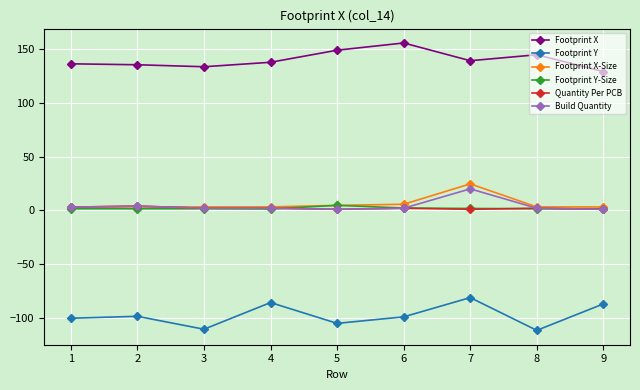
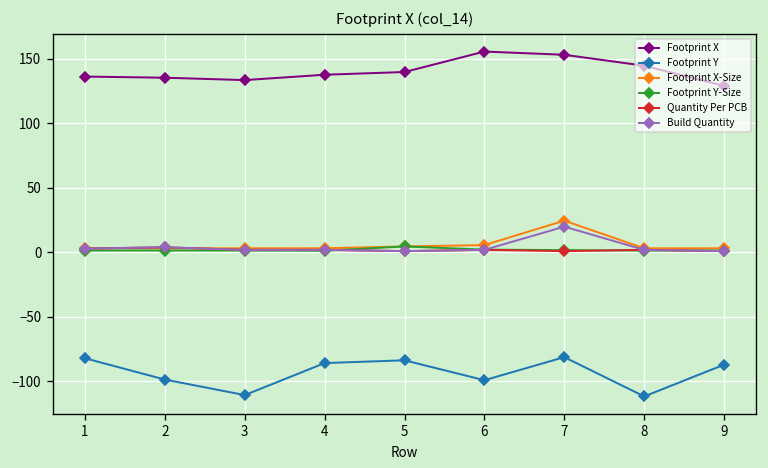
  {
    "Footprint X": {
      "1": 136,
      "2": 135,
      "3": 134,
      "4": 138,
-     "5": 149,
+     "5": 140,
      "6": 156,
-     "7": 139
+     "7": 153
    },
    "Footprint Y": {
-     "1": -100,
+     "1": -82,
      "2": -99,
      "3": -111,
      "4": -86,
-     "5": -105,
+     "5": -84,
      "6": -99,
      "7": -81,
      "8": -112,
      "9": -87
    },
    "Footprint X-Size": {
      "6": 6,
      "7": 25
    },
    "Build Quantity": {
      "7": 20
    }
  }
